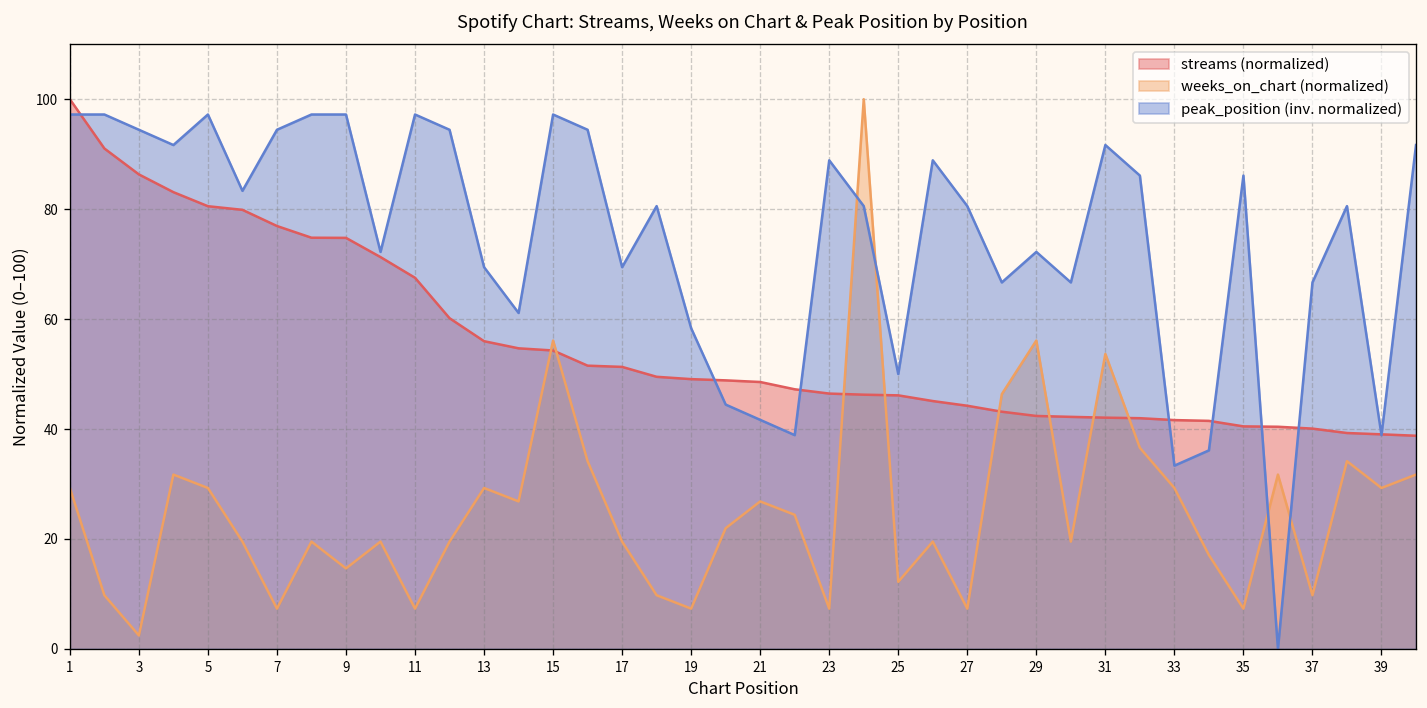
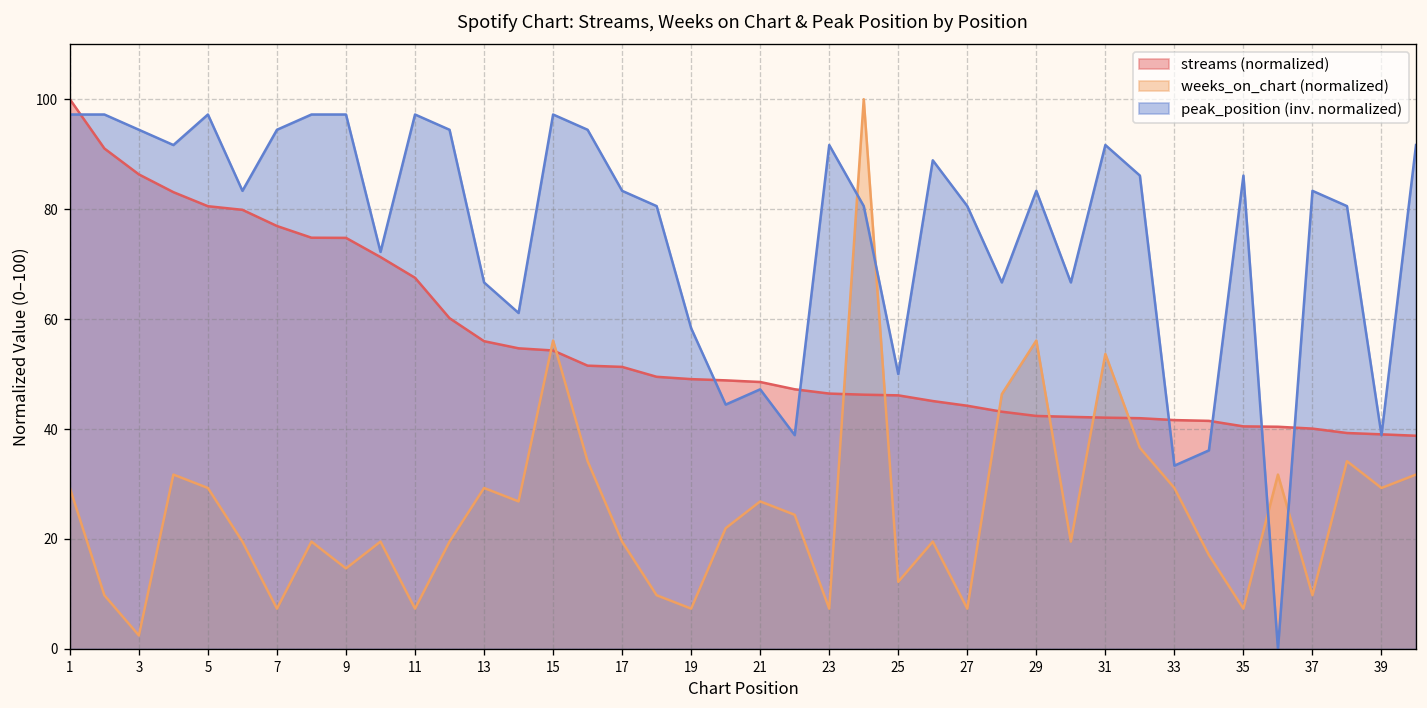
  {
    "peak_position (inv. normalized)": {
      "1": 97,
      "3": 94,
      "5": 97,
      "7": 94,
      "9": 97,
      "11": 97,
-     "13": 69,
+     "13": 67,
      "15": 97,
-     "17": 69,
+     "17": 83,
      "19": 58,
-     "21": 42,
-     "23": 89,
+     "21": 47,
+     "23": 92,
      "25": 50,
      "27": 81,
-     "29": 72,
+     "29": 83,
      "31": 92,
      "33": 33,
      "35": 86,
-     "37": 67
+     "37": 83
    }
  }
